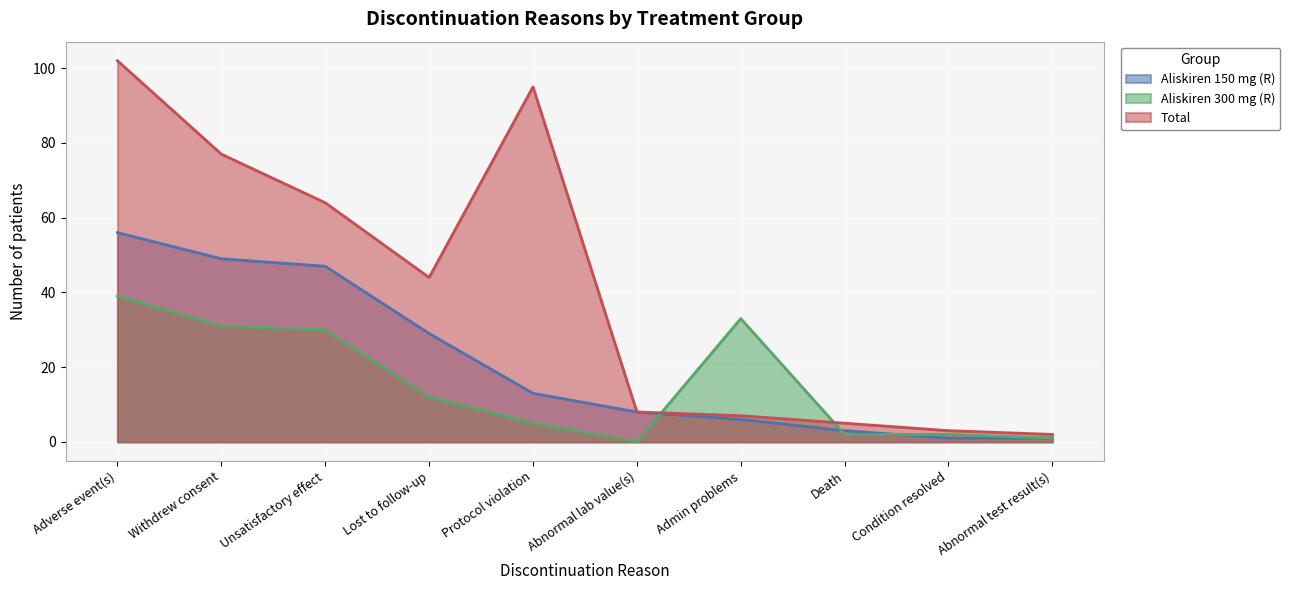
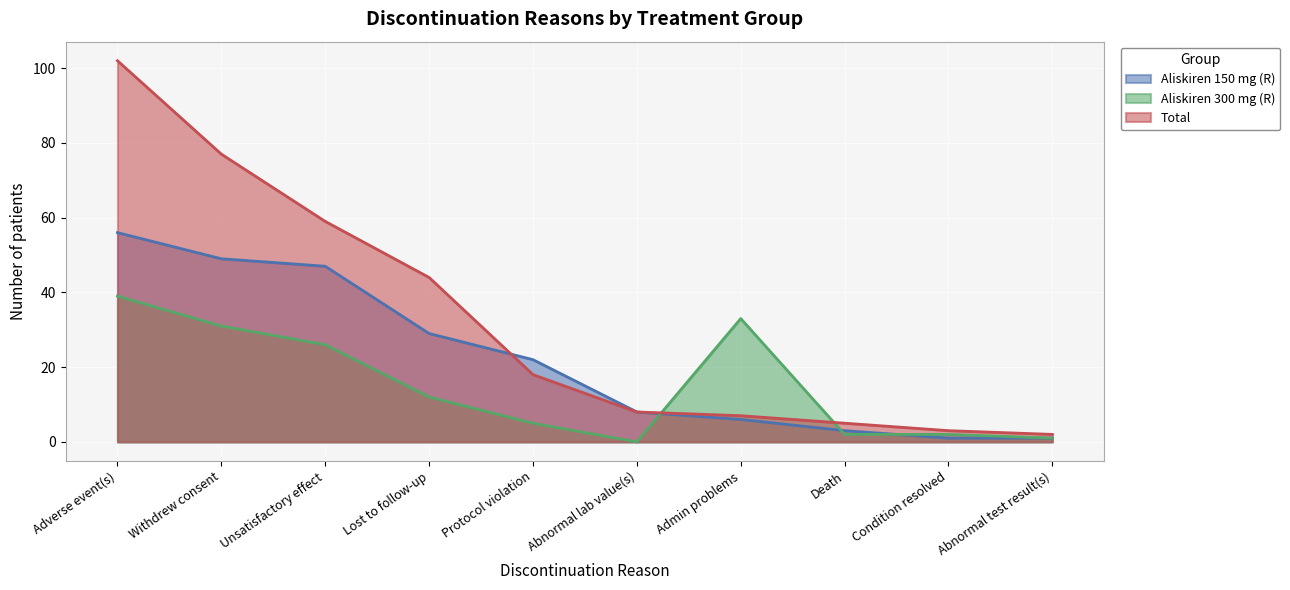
  {
    "Aliskiren 150 mg (R)": {
      "Adverse event(s)": 56,
      "Withdrew consent": 49,
      "Unsatisfactory effect": 47,
      "Lost to follow-up": 29,
-     "Protocol violation": 13,
+     "Protocol violation": 22,
      "Admin problems": 6,
      "Death": 3,
      "Condition resolved": 1
    },
    "Aliskiren 300 mg (R)": {
      "Adverse event(s)": 39,
      "Withdrew consent": 31,
-     "Unsatisfactory effect": 30,
+     "Unsatisfactory effect": 26,
      "Lost to follow-up": 12,
      "Protocol violation": 5,
      "Abnormal lab value(s)": 0,
      "Admin problems": 33,
      "Death": 2,
      "Condition resolved": 2
    },
    "Total": {
      "Adverse event(s)": 102,
      "Withdrew consent": 77,
-     "Unsatisfactory effect": 64,
+     "Unsatisfactory effect": 59,
      "Lost to follow-up": 44,
-     "Protocol violation": 95,
+     "Protocol violation": 18,
      "Admin problems": 7,
      "Death": 5,
      "Condition resolved": 3,
      "Abnormal test result(s)": 2
    }
  }
